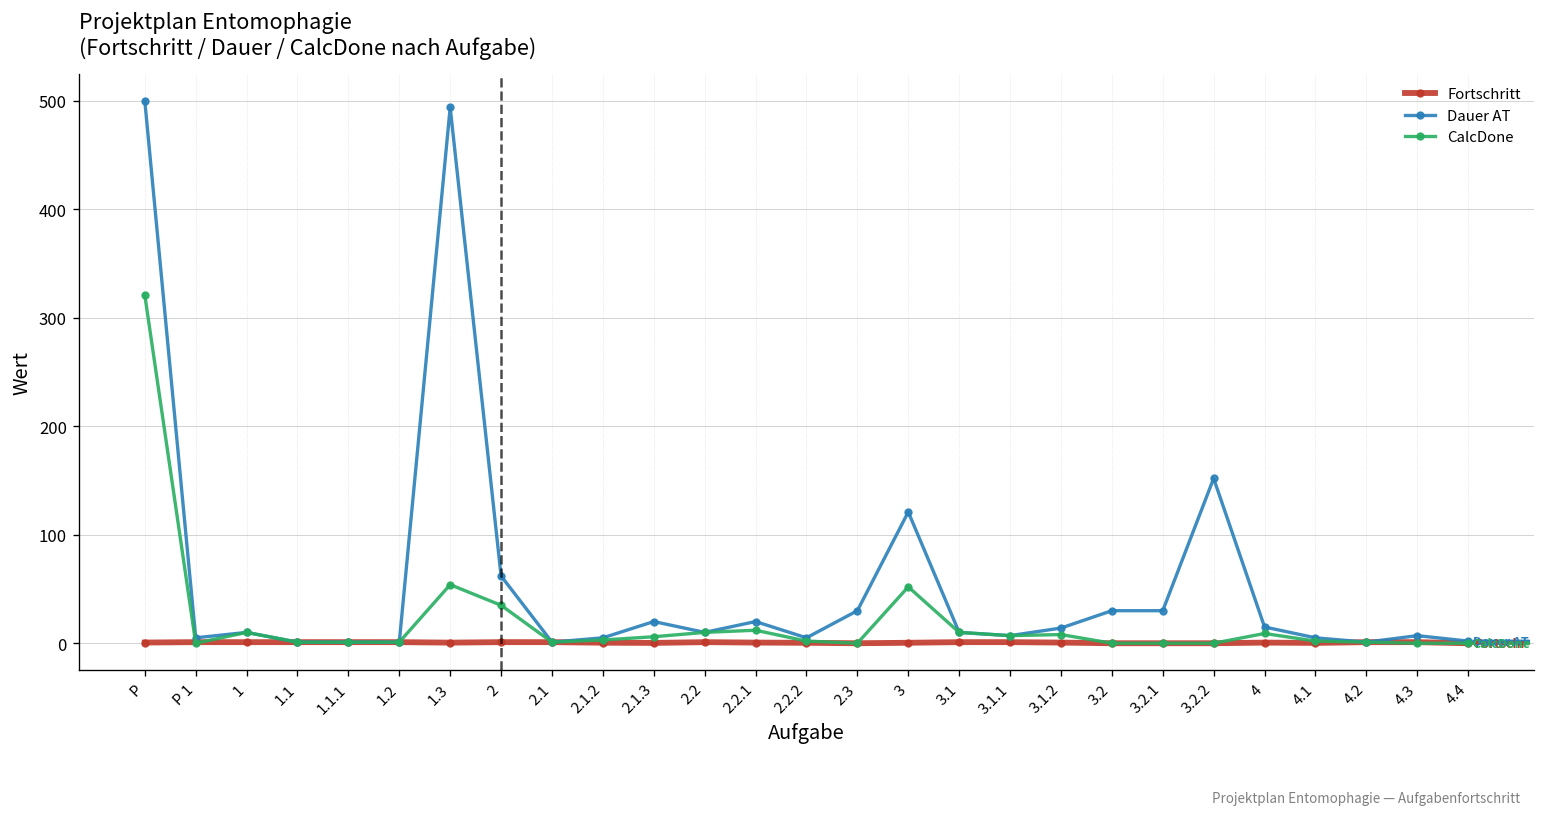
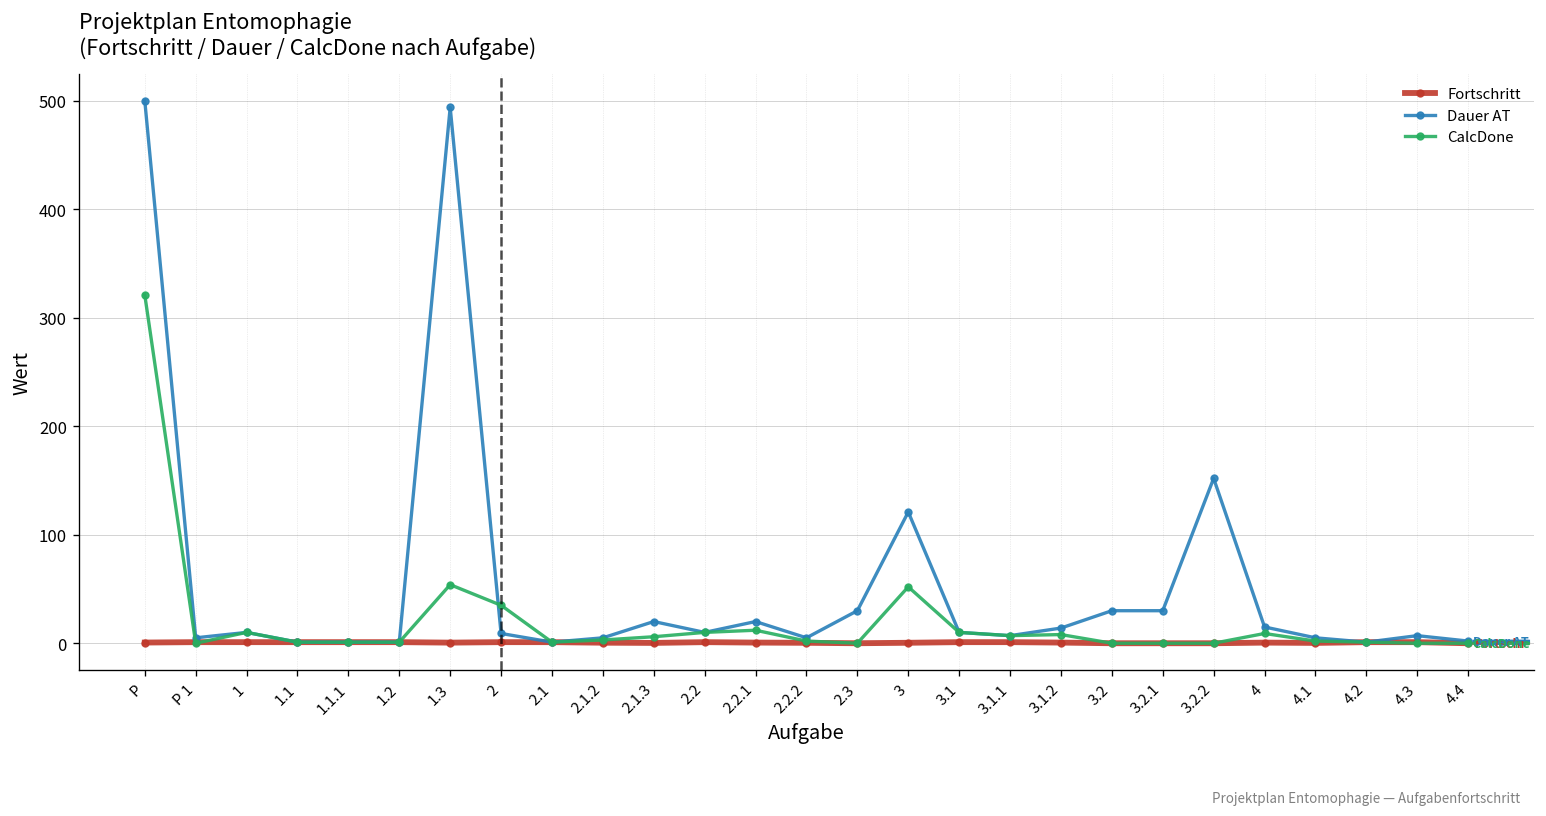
  {
    "Fortschritt": {
      "P": 0,
      "1": 0,
      "1.3": 0,
      "2": 0,
      "2.1.3": 0,
      "2.2": 0,
      "2.2.1": 0,
      "3": 0,
      "3.1": 0,
      "3.1.1": 0,
      "3.1.2": 0,
      "4": 0
    },
    "Dauer AT": {
      "P": 500,
      "P 1": 10,
      "1.3": 490,
-     "2": 60,
+     "2": 10,
      "2.1.3": 20,
      "2.2.1": 20,
      "2.2.2": 10,
      "2.3": 30,
      "3": 120,
      "3.1.2": 10,
      "3.2": 30,
      "3.2.1": 30,
      "3.2.2": 150,
      "4": 20,
      "4.1": 10,
      "4.3": 10
    },
    "CalcDone": {
      "P": 320,
      "1.3": 50,
      "2": 40,
      "2.1.3": 10,
      "2.2.1": 10,
      "3": 50,
      "3.1.2": 10,
      "4": 10
    }
  }
